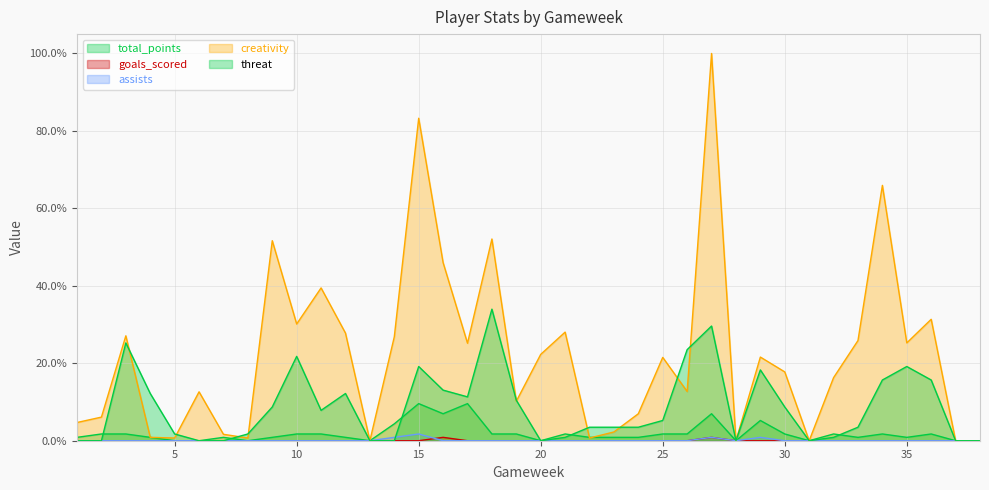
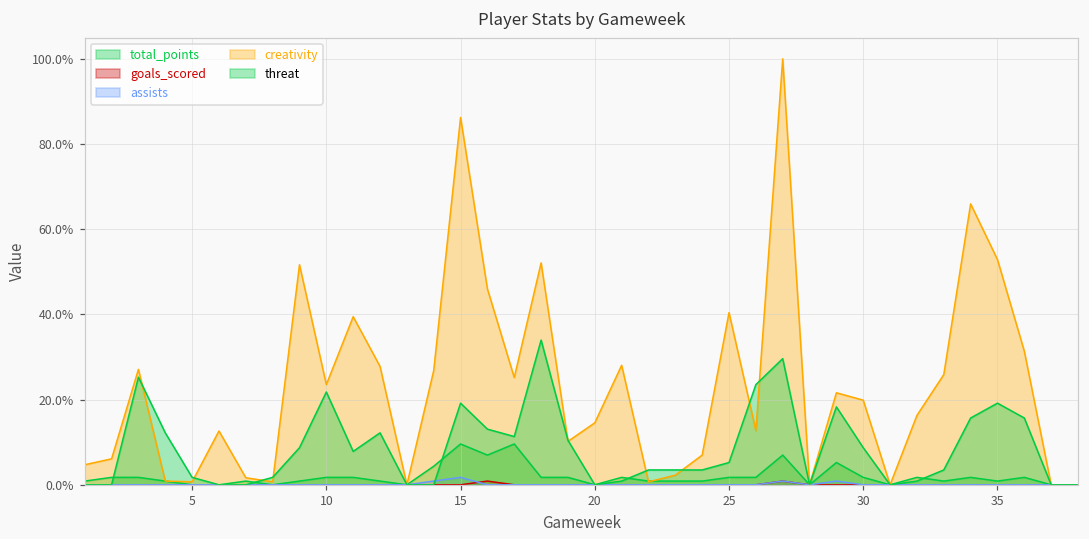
  {
    "goals_scored": {
      "15": "0%"
    },
    "assists": {
      "15": "2%"
    },
    "creativity": {
      "5": "1%",
-     "10": "30%",
-     "15": "83%",
-     "20": "22%",
-     "25": "22%",
-     "30": "18%",
-     "35": "25%"
+     "10": "24%",
+     "15": "86%",
+     "20": "15%",
+     "25": "40%",
+     "30": "20%",
+     "35": "53%"
    }
  }
